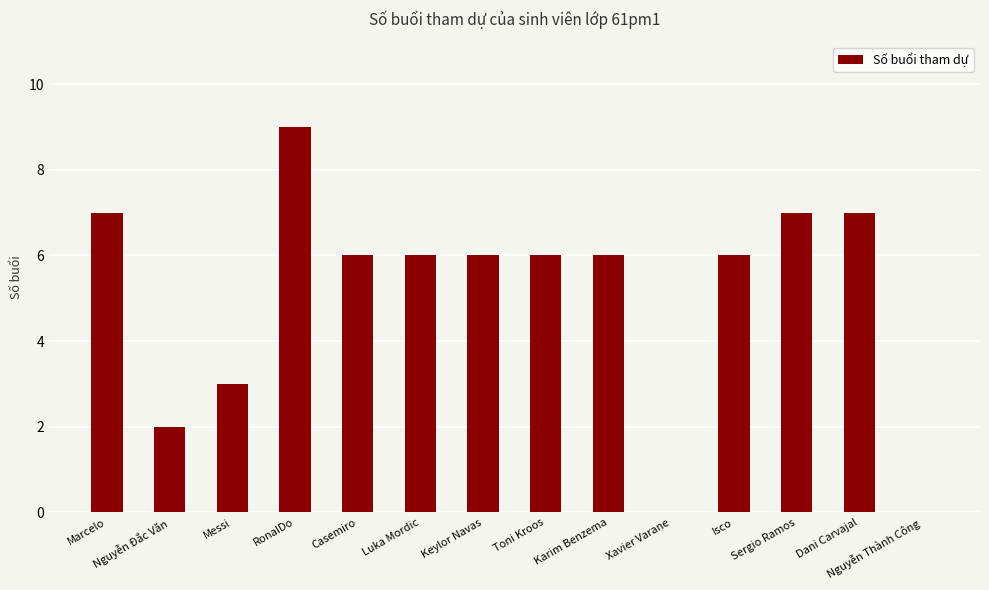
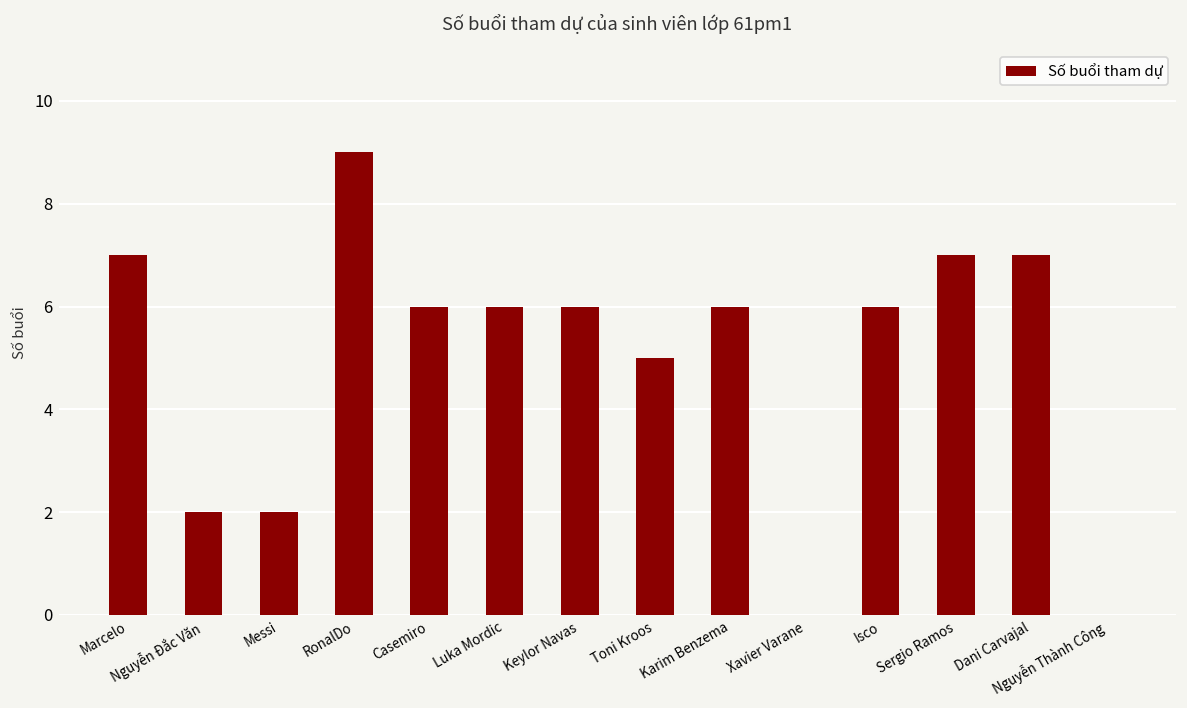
  {
    "Marcelo": 7,
    "Nguyễn Đắc Văn": 2,
-   "Messi": 3,
+   "Messi": 2,
    "RonalDo": 9,
    "Casemiro": 6,
    "Luka Mordic": 6,
    "Keylor Navas": 6,
-   "Toni Kroos": 6,
+   "Toni Kroos": 5,
    "Karim Benzema": 6,
    "Xavier Varane": 0,
    "Isco": 6,
    "Sergio Ramos": 7,
    "Dani Carvajal": 7,
    "Nguyễn Thành Công": 0
  }
